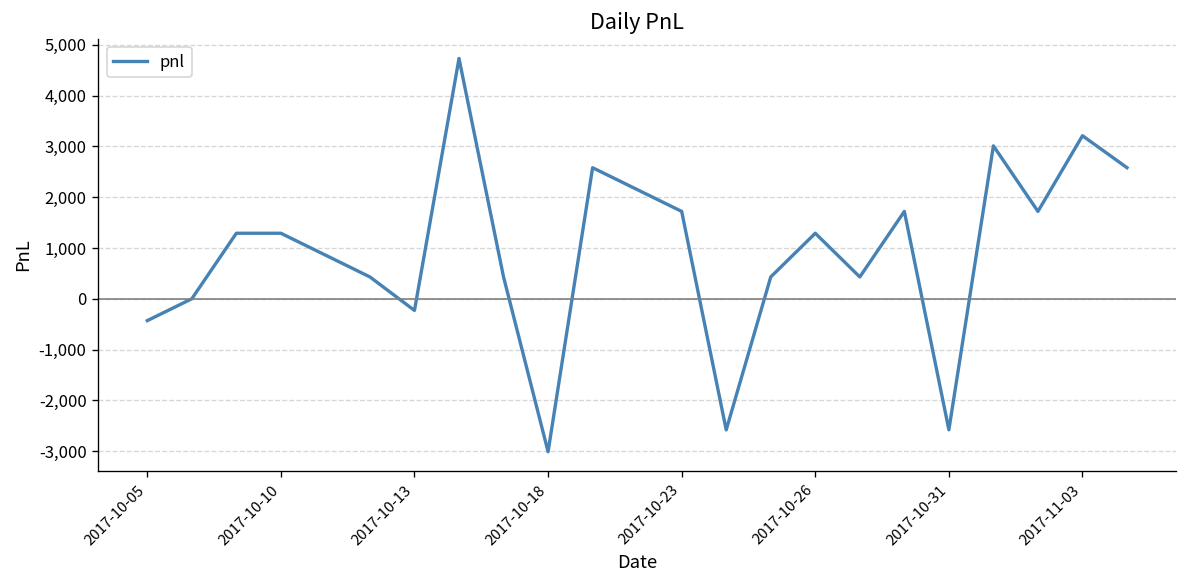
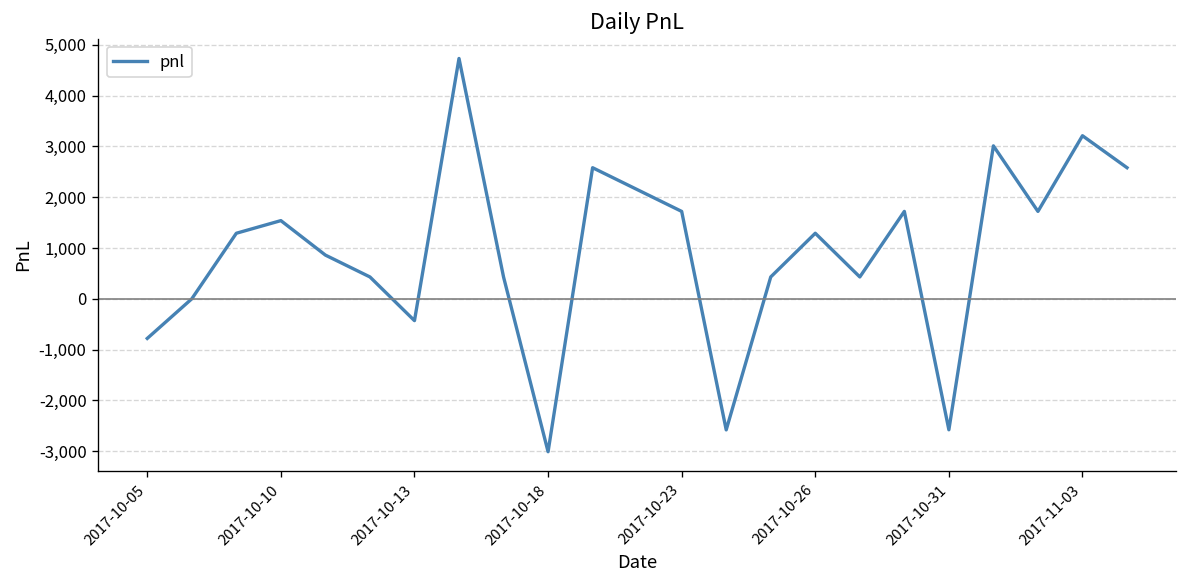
  {
-   "2017-10-05": "-400",
-   "2017-10-10": "1,300",
-   "2017-10-13": "-200",
+   "2017-10-05": "-800",
+   "2017-10-10": "1,500",
+   "2017-10-13": "-400",
    "2017-10-18": "-3,000",
    "2017-10-23": "1,700",
    "2017-10-26": "1,300",
    "2017-10-31": "-2,600",
    "2017-11-03": "3,200"
  }
